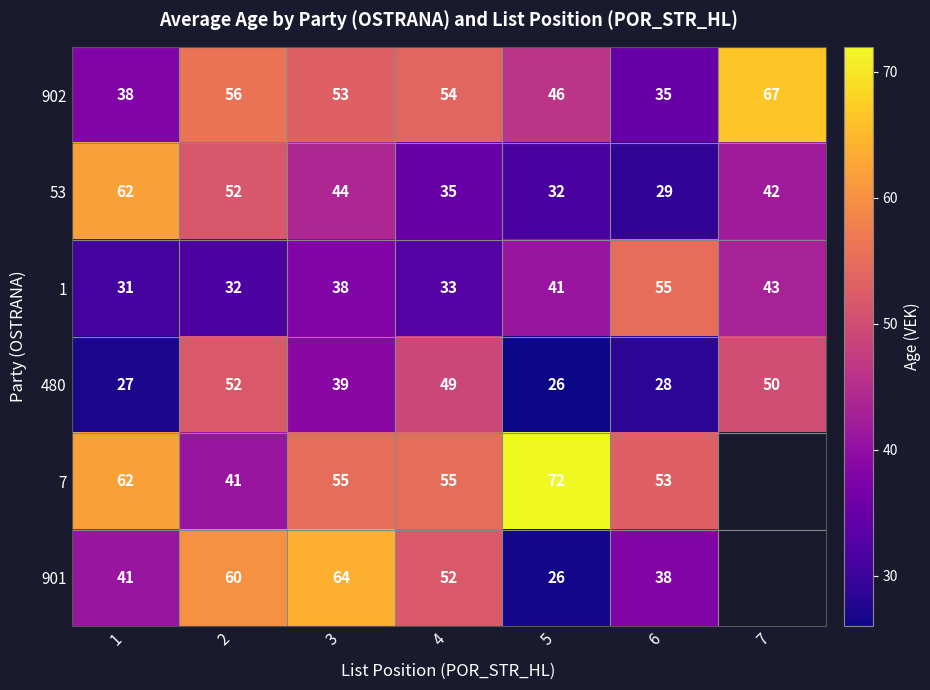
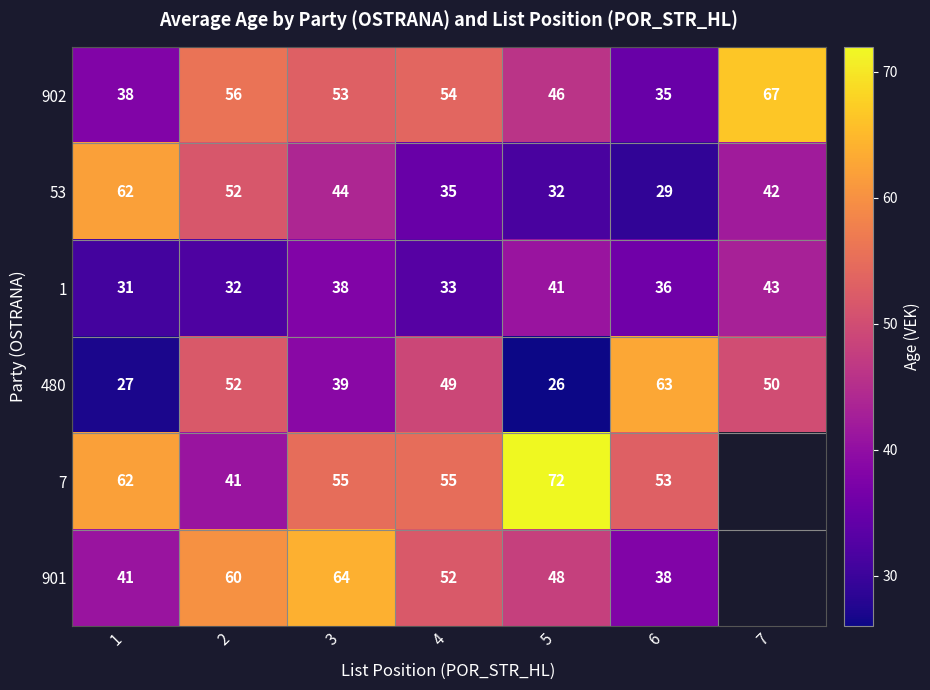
  {
    "902": {
      "1": 38,
      "2": 56,
      "3": 53,
      "4": 54,
      "5": 46,
      "6": 35,
      "7": 67
    },
    "53": {
      "1": 62,
      "2": 52,
      "3": 44,
      "4": 35,
      "5": 32,
      "6": 29,
      "7": 42
    },
    "1": {
      "1": 31,
      "2": 32,
      "3": 38,
      "4": 33,
      "5": 41,
-     "6": 55,
+     "6": 36,
      "7": 43
    },
    "480": {
      "1": 27,
      "2": 52,
      "3": 39,
      "4": 49,
      "5": 26,
-     "6": 28,
+     "6": 63,
      "7": 50
    },
    "7": {
      "1": 62,
      "2": 41,
      "3": 55,
      "4": 55,
      "5": 72,
      "6": 53
    },
    "901": {
      "1": 41,
      "2": 60,
      "3": 64,
      "4": 52,
-     "5": 26,
+     "5": 48,
      "6": 38
    }
  }
